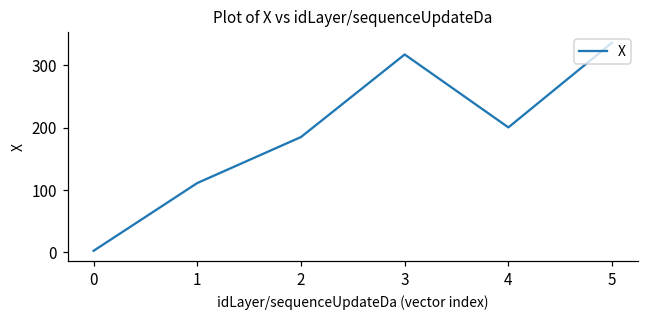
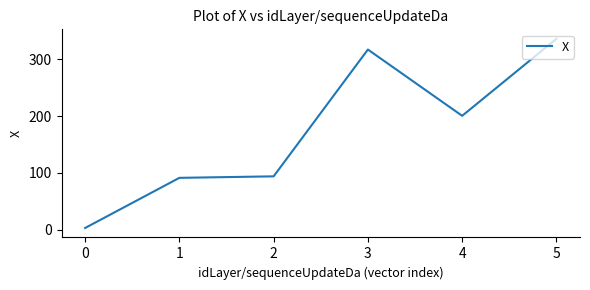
  {
    "0": 0,
-   "1": 110,
-   "2": 190,
+   "1": 90,
+   "2": 90,
    "3": 320,
    "4": 200
  }
